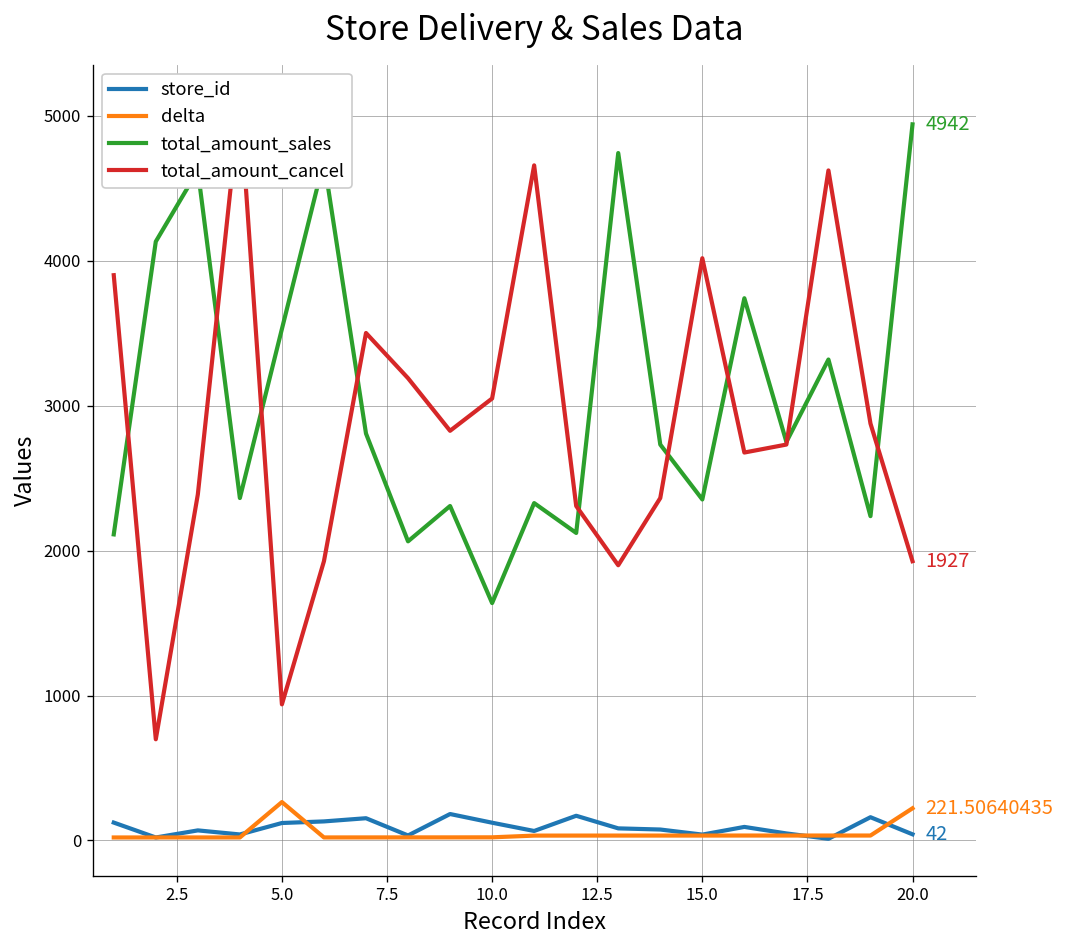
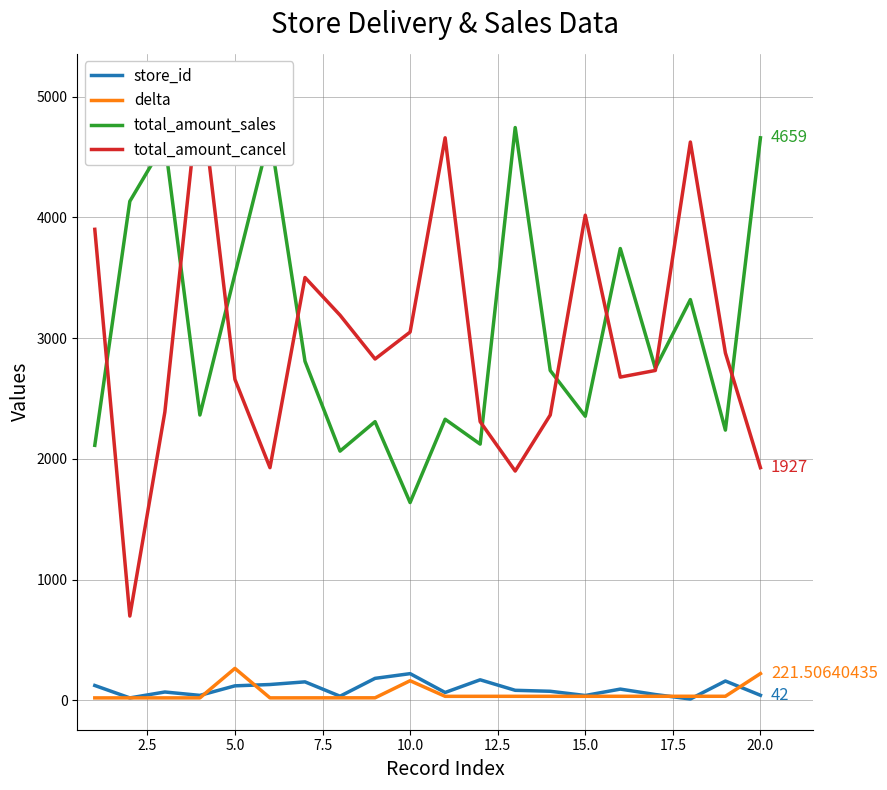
  {
    "store_id": {
      "5.0": 120,
-     "10.0": 120
+     "10.0": 220
    },
    "delta": {
      "5.0": 260,
-     "10.0": 20
+     "10.0": 160
    },
    "total_amount_sales": {
-     "20.0": 4942
+     "20.0": 4659
    },
    "total_amount_cancel": {
-     "5.0": 940,
+     "5.0": 2660,
      "10.0": 3050,
      "15.0": 4020
    }
  }
